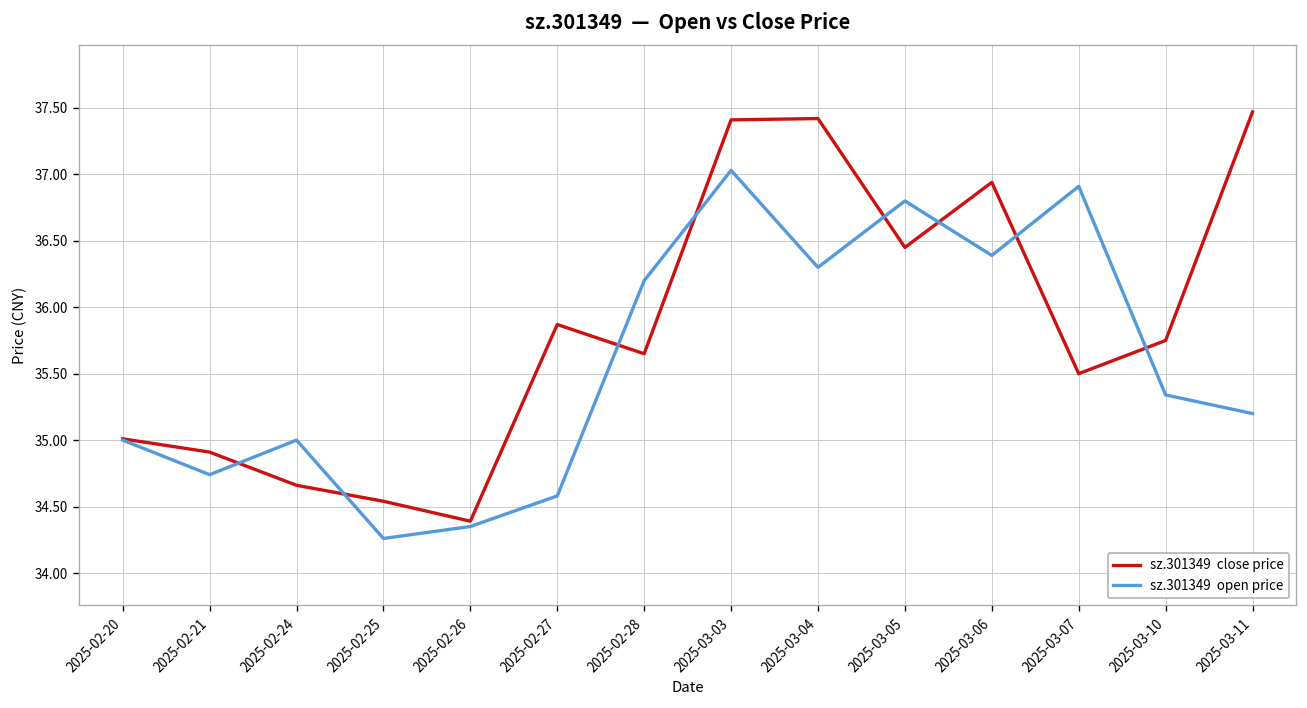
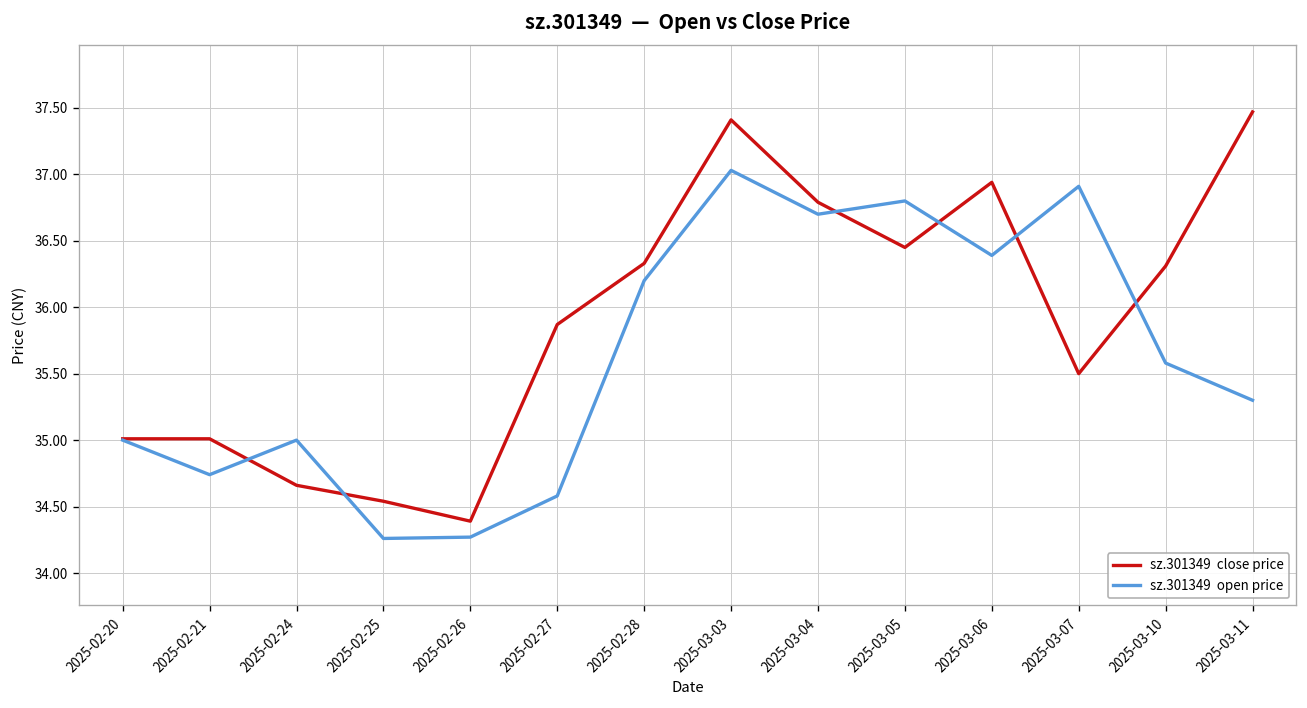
  {
    "sz.301349 close price": {
-     "2025-02-21": 34.91,
+     "2025-02-21": 35.01,
      "2025-02-24": 34.66,
      "2025-02-25": 34.54,
      "2025-02-26": 34.39,
      "2025-02-27": 35.87,
-     "2025-02-28": 35.65,
+     "2025-02-28": 36.33,
      "2025-03-03": 37.41,
-     "2025-03-04": 37.42,
+     "2025-03-04": 36.79,
      "2025-03-05": 36.45,
      "2025-03-06": 36.94,
      "2025-03-07": 35.50,
-     "2025-03-10": 35.75,
+     "2025-03-10": 36.31,
      "2025-03-11": 37.47
    },
    "sz.301349 open price": {
      "2025-02-21": 34.74,
      "2025-02-24": 35.00,
      "2025-02-25": 34.26,
-     "2025-02-26": 34.35,
+     "2025-02-26": 34.27,
      "2025-02-27": 34.58,
      "2025-02-28": 36.20,
      "2025-03-03": 37.03,
-     "2025-03-04": 36.3,
+     "2025-03-04": 36.7,
      "2025-03-05": 36.80,
      "2025-03-06": 36.39,
      "2025-03-07": 36.91,
-     "2025-03-10": 35.34,
-     "2025-03-11": 35.2
+     "2025-03-10": 35.58,
+     "2025-03-11": 35.3
    }
  }
